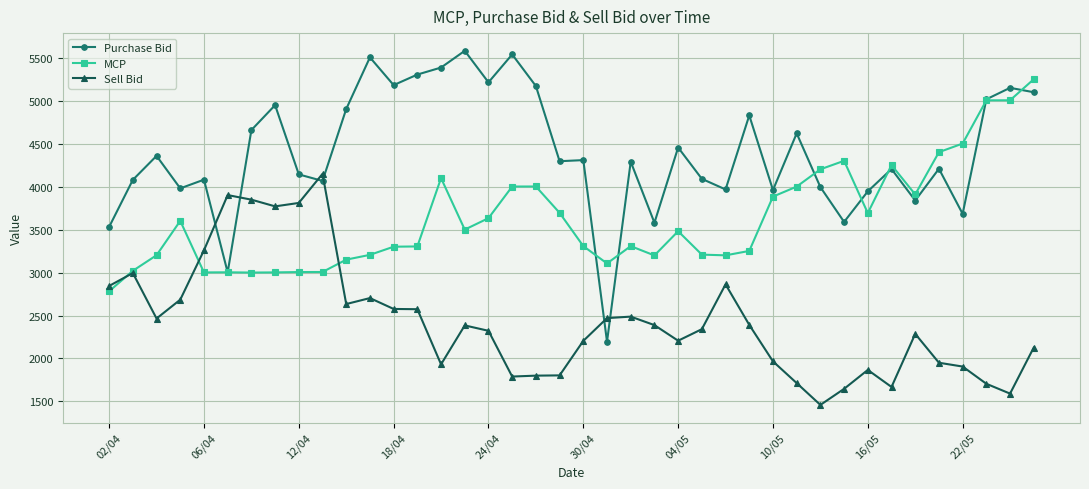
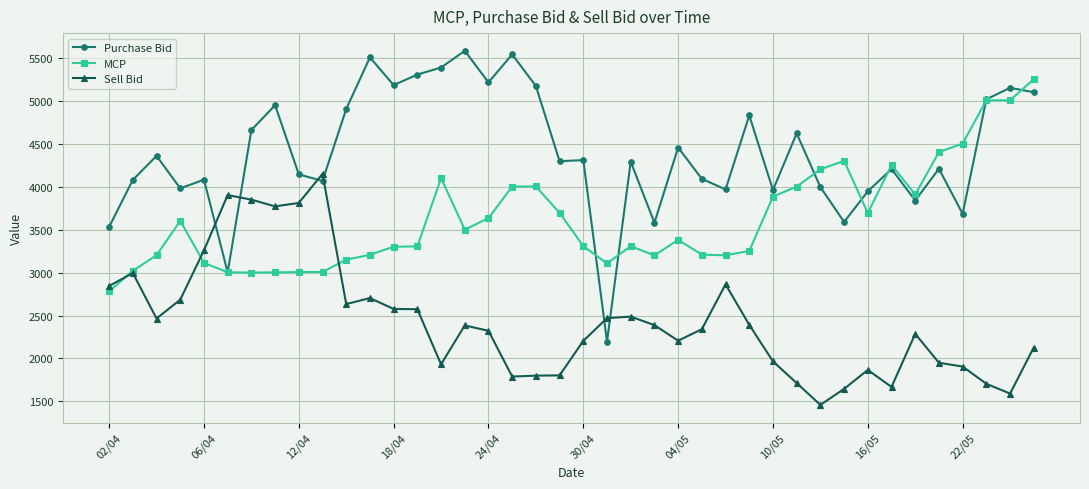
  {
    "MCP": {
      "02/04": 2800,
-     "06/04": 3000,
+     "06/04": 3100,
      "12/04": 3000,
      "18/04": 3300,
      "24/04": 3600,
      "30/04": 3300,
-     "04/05": 3500,
+     "04/05": 3400,
      "10/05": 3900,
      "16/05": 3700,
      "22/05": 4500
    }
  }
